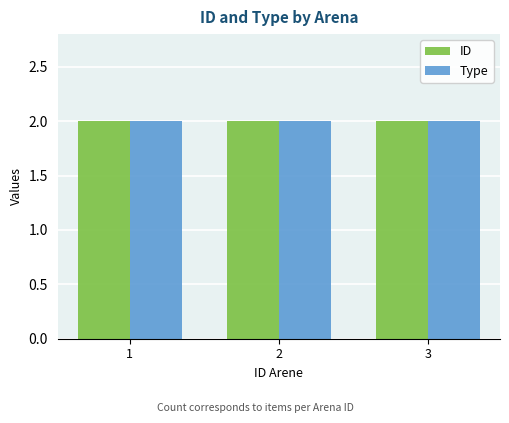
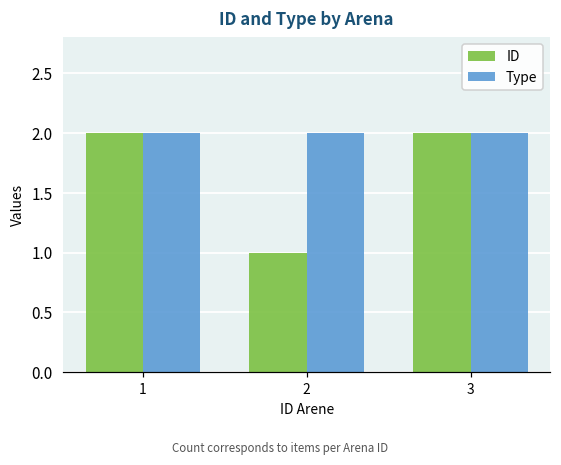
  {
    "ID": {
      "1": 2,
-     "2": 2,
+     "2": 1,
      "3": 2
    },
    "Type": {
      "1": 2,
      "2": 2,
      "3": 2
    }
  }
